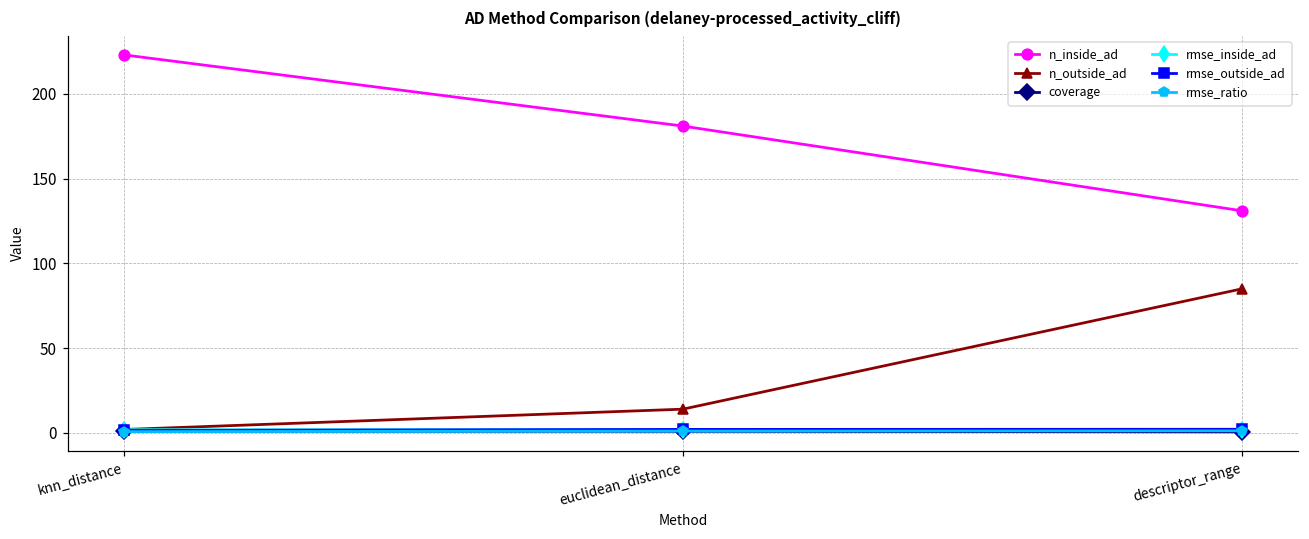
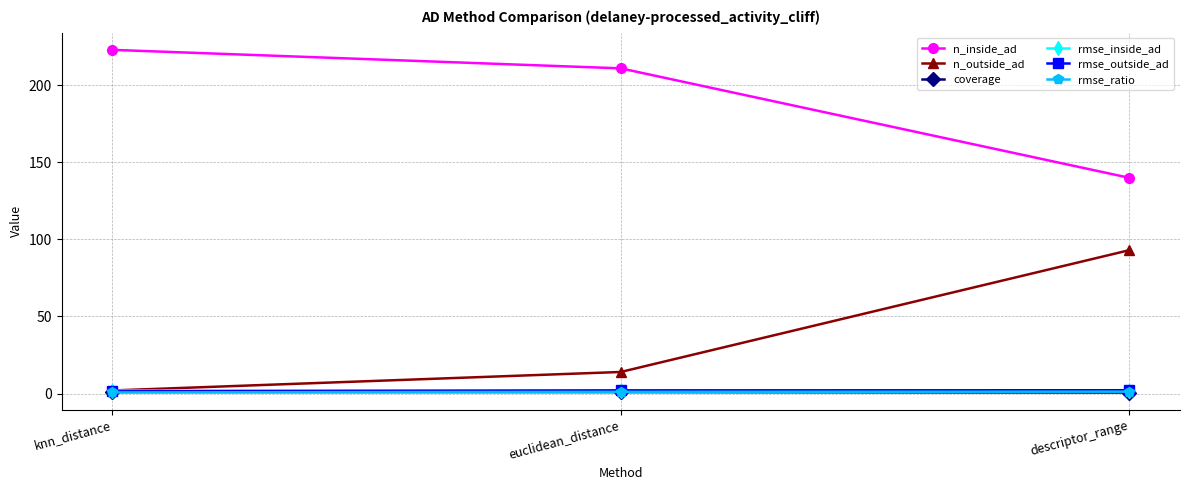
  {
    "n_inside_ad": {
      "knn_distance": 223,
-     "euclidean_distance": 181,
-     "descriptor_range": 131
+     "euclidean_distance": 211,
+     "descriptor_range": 140
    },
    "n_outside_ad": {
      "euclidean_distance": 14,
-     "descriptor_range": 85
+     "descriptor_range": 93
    }
  }
